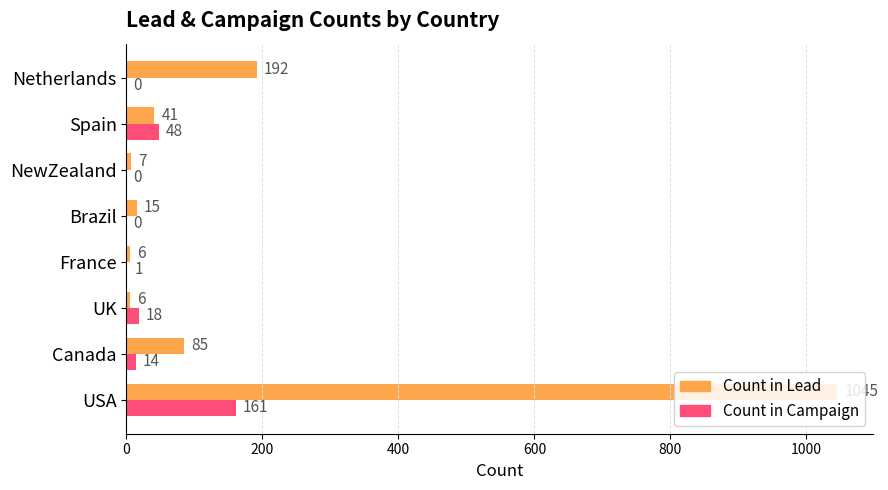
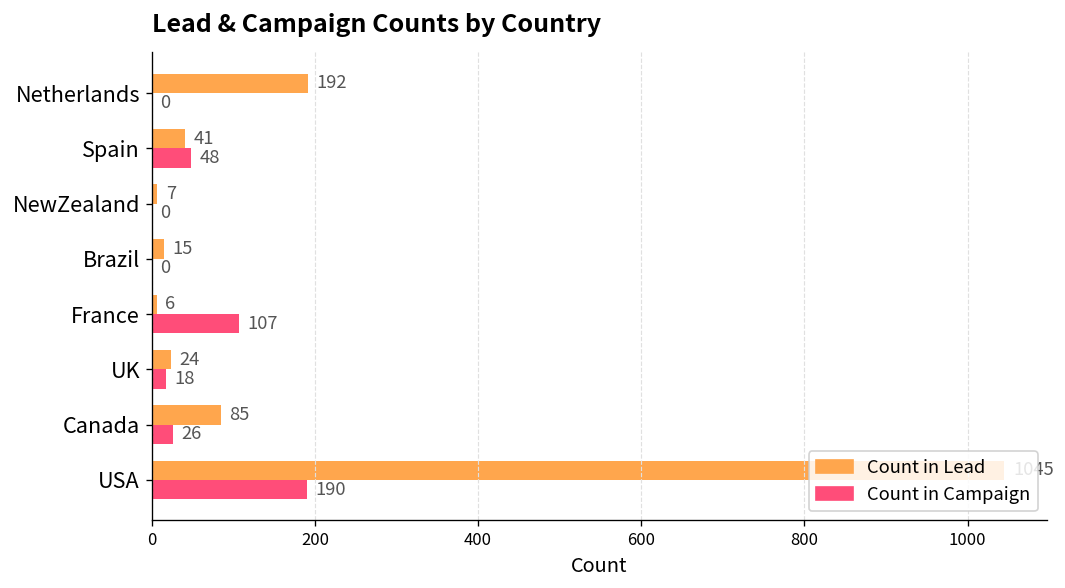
  {
    "Count in Lead": {
      "Netherlands": 192,
      "Spain": 41,
      "NewZealand": 7,
      "Brazil": 15,
      "France": 6,
-     "UK": 6,
+     "UK": 24,
      "Canada": 85
    },
    "Count in Campaign": {
      "Netherlands": 0,
      "Spain": 48,
      "NewZealand": 0,
      "Brazil": 0,
-     "France": 1,
+     "France": 107,
      "UK": 18,
-     "Canada": 14,
-     "USA": 161
+     "Canada": 26,
+     "USA": 190
    }
  }
